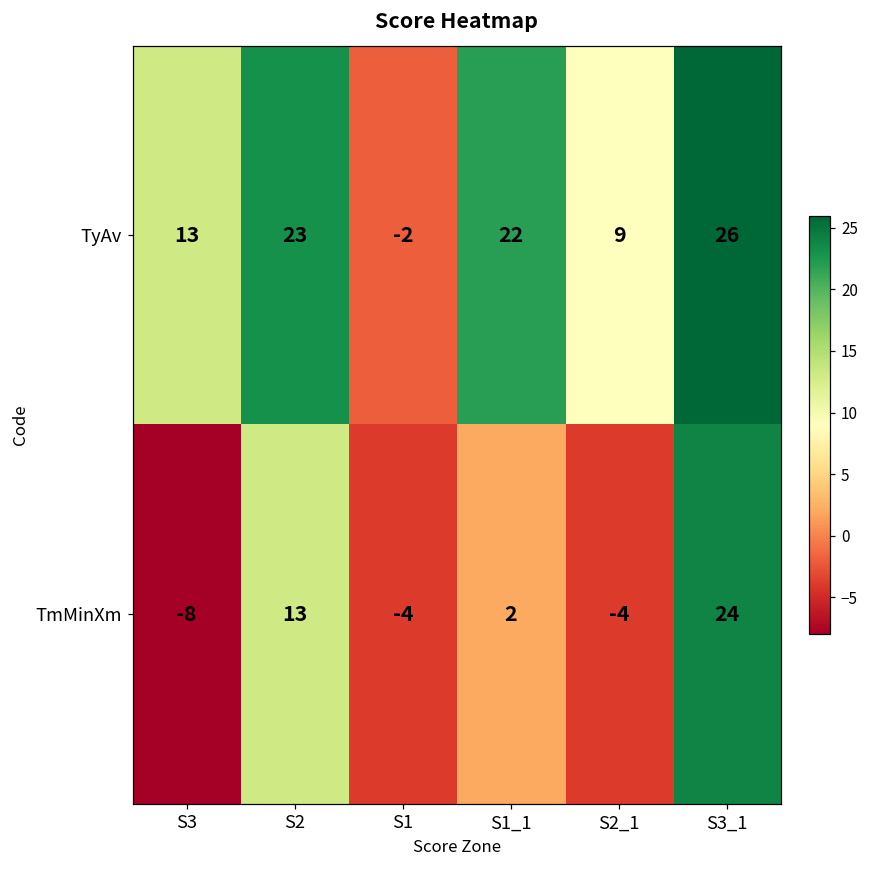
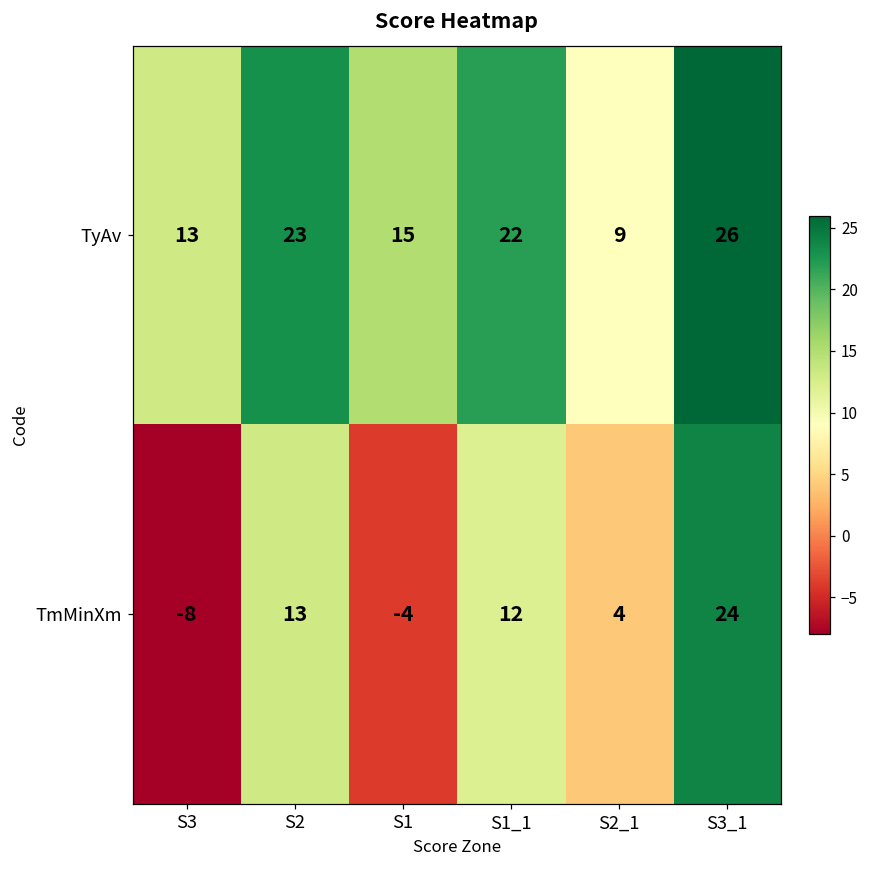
  {
    "TyAv": {
      "S3": 13,
      "S2": 23,
-     "S1": -2,
+     "S1": 15,
      "S1_1": 22,
      "S2_1": 9,
      "S3_1": 26
    },
    "TmMinXm": {
      "S3": -8,
      "S2": 13,
      "S1": -4,
-     "S1_1": 2,
-     "S2_1": -4,
+     "S1_1": 12,
+     "S2_1": 4,
      "S3_1": 24
    }
  }
